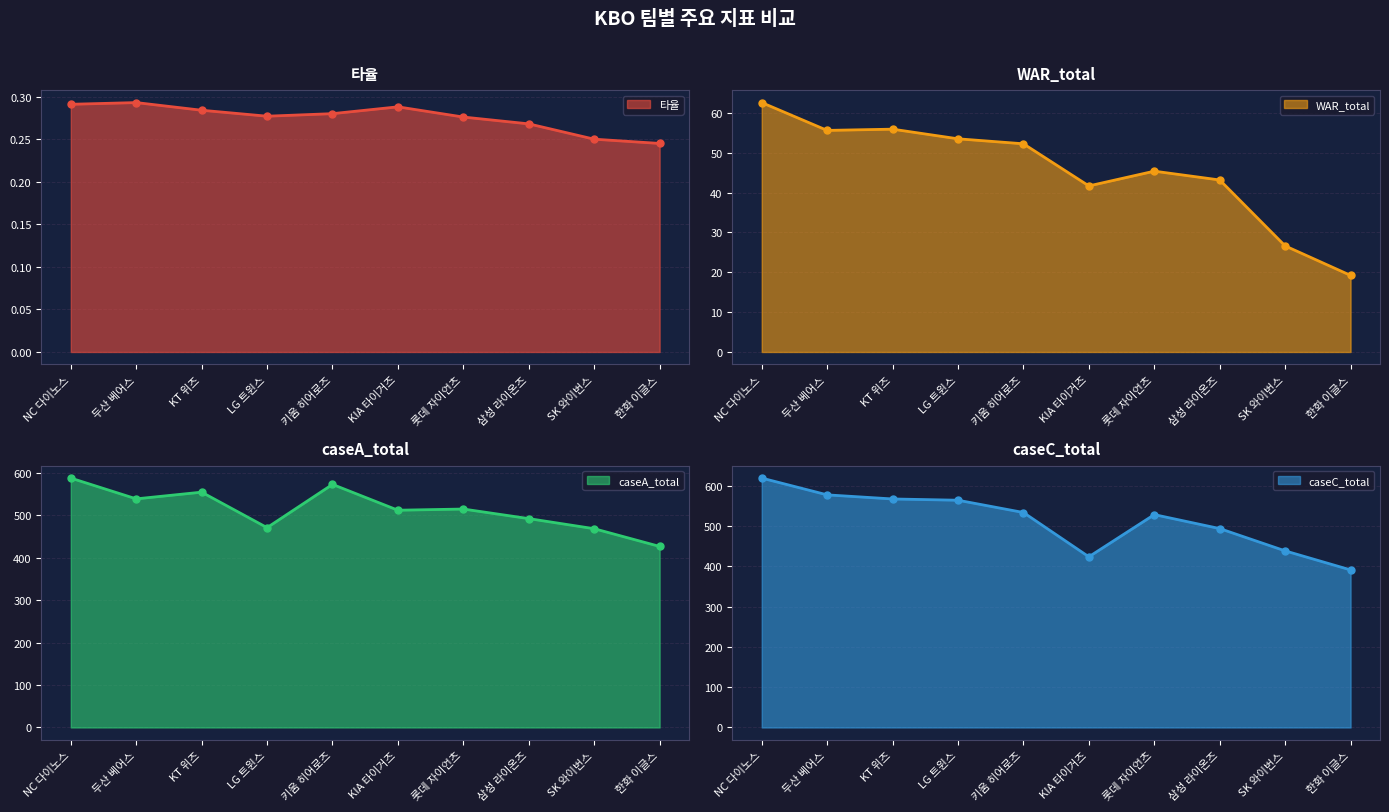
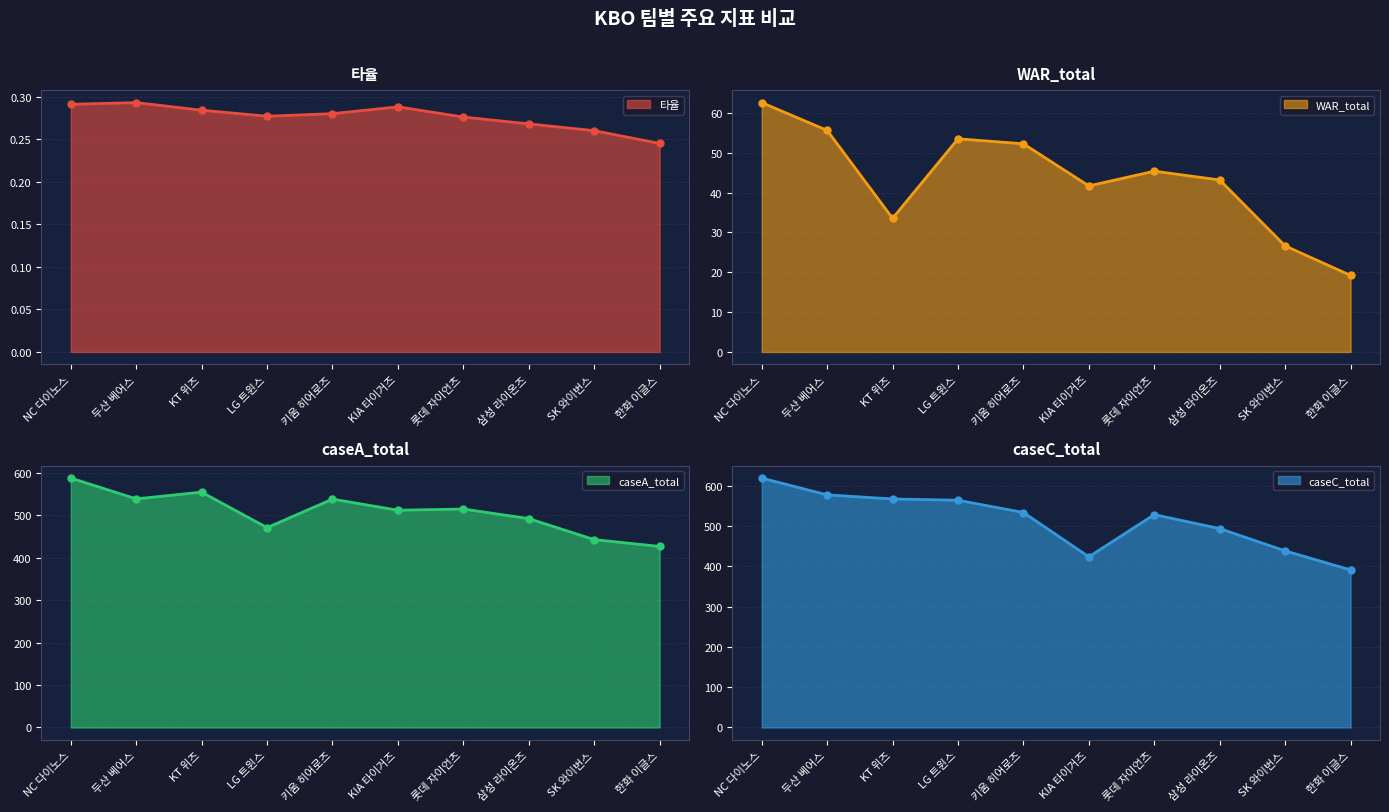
  {
    "타율": {
      "NC 다이노스": 0.29,
      "두산 베어스": 0.29,
      "KT 위즈": 0.28,
      "LG 트윈스": 0.28,
      "키움 히어로즈": 0.28,
      "KIA 타이거즈": 0.29,
      "롯데 자이언츠": 0.28,
      "삼성 라이온즈": 0.27,
-     "SK 와이번스": 0.25,
+     "SK 와이번스": 0.26,
      "한화 이글스": 0.25
    },
    "WAR_total": {
      "NC 다이노스": 63,
      "두산 베어스": 56,
-     "KT 위즈": 56,
+     "KT 위즈": 34,
      "LG 트윈스": 53,
      "키움 히어로즈": 52,
      "KIA 타이거즈": 42,
      "롯데 자이언츠": 45,
      "삼성 라이온즈": 43,
      "SK 와이번스": 27,
      "한화 이글스": 19
    },
    "caseA_total": {
      "NC 다이노스": 590,
      "두산 베어스": 540,
      "KT 위즈": 560,
      "LG 트윈스": 470,
-     "키움 히어로즈": 570,
+     "키움 히어로즈": 540,
      "KIA 타이거즈": 510,
      "롯데 자이언츠": 520,
      "삼성 라이온즈": 490,
-     "SK 와이번스": 470,
+     "SK 와이번스": 440,
      "한화 이글스": 430
    },
    "caseC_total": {
      "NC 다이노스": 620,
      "두산 베어스": 580,
      "KT 위즈": 570,
      "LG 트윈스": 560,
      "키움 히어로즈": 530,
      "KIA 타이거즈": 420,
      "롯데 자이언츠": 530,
      "삼성 라이온즈": 490,
      "SK 와이번스": 440,
      "한화 이글스": 390
    }
  }
